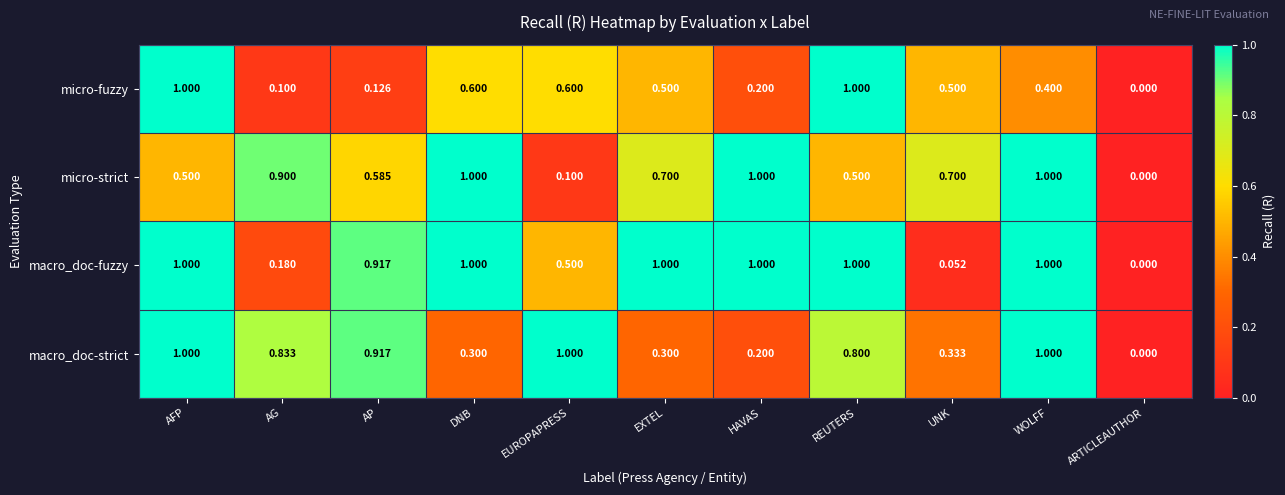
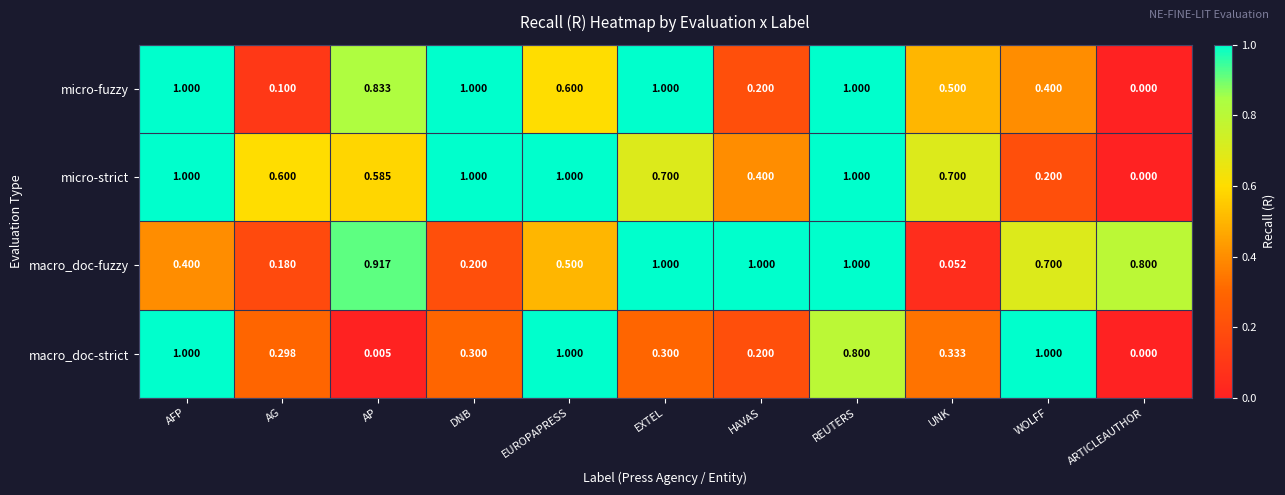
  {
    "micro-fuzzy": {
      "AFP": 1.000,
      "AG": 0.100,
-     "AP": 0.126,
-     "DNB": 0.600,
+     "AP": 0.833,
+     "DNB": 1.000,
      "EUROPAPRESS": 0.600,
-     "EXTEL": 0.500,
+     "EXTEL": 1.000,
      "HAVAS": 0.200,
      "REUTERS": 1.000,
      "UNK": 0.500,
      "WOLFF": 0.400,
      "ARTICLEAUTHOR": 0.000
    },
    "micro-strict": {
-     "AFP": 0.500,
-     "AG": 0.900,
+     "AFP": 1.000,
+     "AG": 0.600,
      "AP": 0.585,
      "DNB": 1.000,
-     "EUROPAPRESS": 0.100,
+     "EUROPAPRESS": 1.000,
      "EXTEL": 0.700,
-     "HAVAS": 1.000,
-     "REUTERS": 0.500,
+     "HAVAS": 0.400,
+     "REUTERS": 1.000,
      "UNK": 0.700,
-     "WOLFF": 1.000,
+     "WOLFF": 0.200,
      "ARTICLEAUTHOR": 0.000
    },
    "macro_doc-fuzzy": {
-     "AFP": 1.000,
+     "AFP": 0.400,
      "AG": 0.180,
      "AP": 0.917,
-     "DNB": 1.000,
+     "DNB": 0.200,
      "EUROPAPRESS": 0.500,
      "EXTEL": 1.000,
      "HAVAS": 1.000,
      "REUTERS": 1.000,
      "UNK": 0.052,
-     "WOLFF": 1.000,
-     "ARTICLEAUTHOR": 0.000
+     "WOLFF": 0.700,
+     "ARTICLEAUTHOR": 0.800
    },
    "macro_doc-strict": {
      "AFP": 1.000,
-     "AG": 0.833,
-     "AP": 0.917,
+     "AG": 0.298,
+     "AP": 0.005,
      "DNB": 0.300,
      "EUROPAPRESS": 1.000,
      "EXTEL": 0.300,
      "HAVAS": 0.200,
      "REUTERS": 0.800,
      "UNK": 0.333,
      "WOLFF": 1.000,
      "ARTICLEAUTHOR": 0.000
    }
  }
